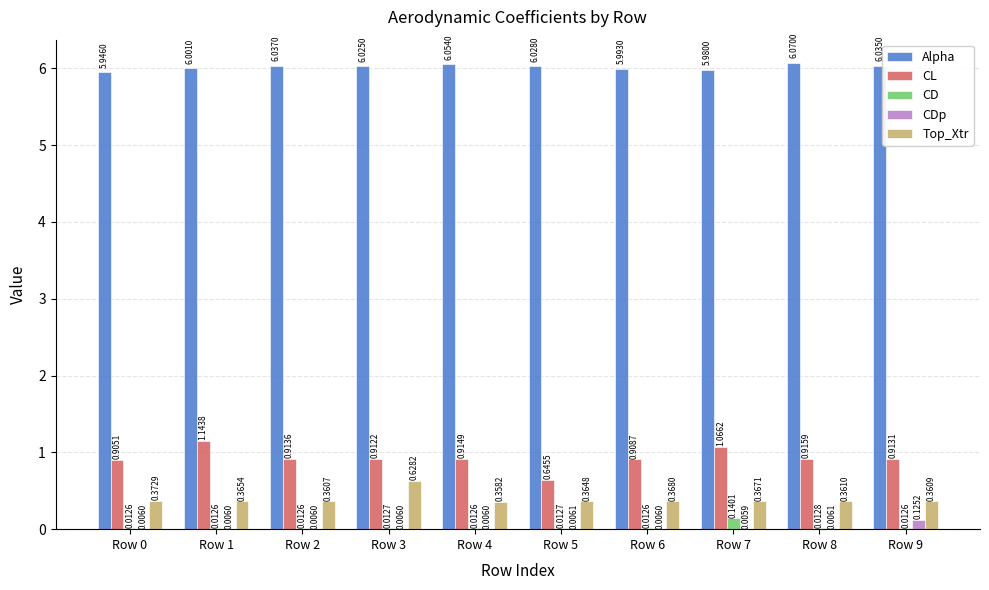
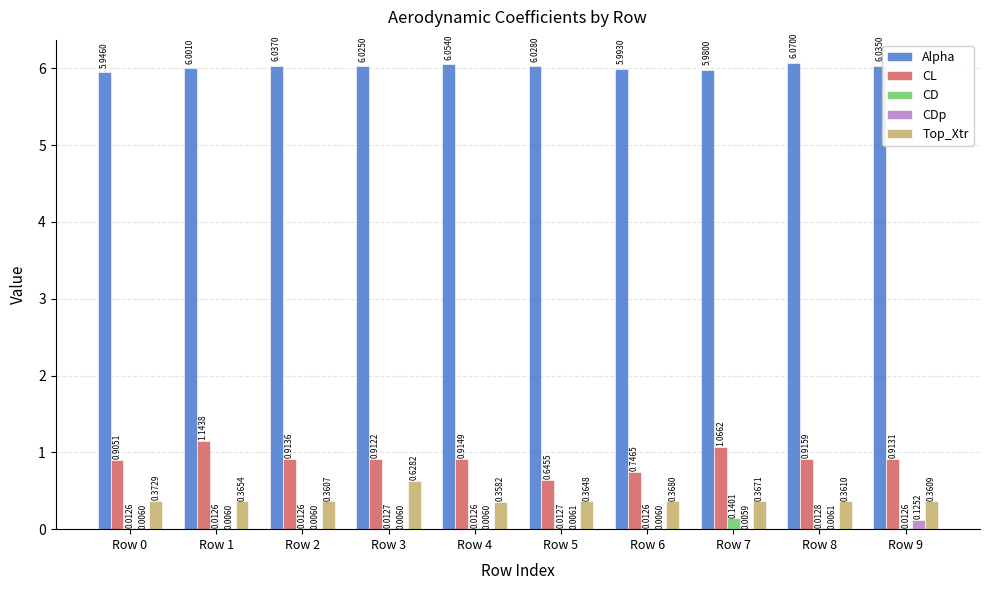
  {
    "Alpha": {
      "Row 0": 5.9460,
      "Row 1": 6.0010,
      "Row 2": 6.0370,
      "Row 3": 6.0250,
      "Row 4": 6.0540,
      "Row 5": 6.0280,
      "Row 6": 5.9930,
      "Row 7": 5.9800,
      "Row 8": 6.0700
    },
    "CL": {
      "Row 0": 0.9051,
      "Row 1": 1.1438,
      "Row 2": 0.9136,
      "Row 3": 0.9122,
      "Row 4": 0.9149,
      "Row 5": 0.6455,
-     "Row 6": 0.9087,
+     "Row 6": 0.7465,
      "Row 7": 1.0662,
      "Row 8": 0.9159,
      "Row 9": 0.9131
    },
    "CD": {
      "Row 0": 0.0126,
      "Row 1": 0.0126,
      "Row 2": 0.0126,
      "Row 3": 0.0127,
      "Row 4": 0.0126,
      "Row 5": 0.0127,
      "Row 6": 0.0126,
      "Row 7": 0.1401,
      "Row 8": 0.0128,
      "Row 9": 0.0126
    },
    "CDp": {
      "Row 0": 0.0060,
      "Row 1": 0.0060,
      "Row 2": 0.0060,
      "Row 3": 0.0060,
      "Row 4": 0.0060,
      "Row 5": 0.0061,
      "Row 6": 0.0060,
      "Row 7": 0.0059,
      "Row 8": 0.0061,
      "Row 9": 0.1252
    },
    "Top_Xtr": {
      "Row 0": 0.3729,
      "Row 1": 0.3654,
      "Row 2": 0.3607,
      "Row 3": 0.6282,
      "Row 4": 0.3582,
      "Row 5": 0.3648,
      "Row 6": 0.3680,
      "Row 7": 0.3671,
      "Row 8": 0.3610,
      "Row 9": 0.3609
    }
  }
